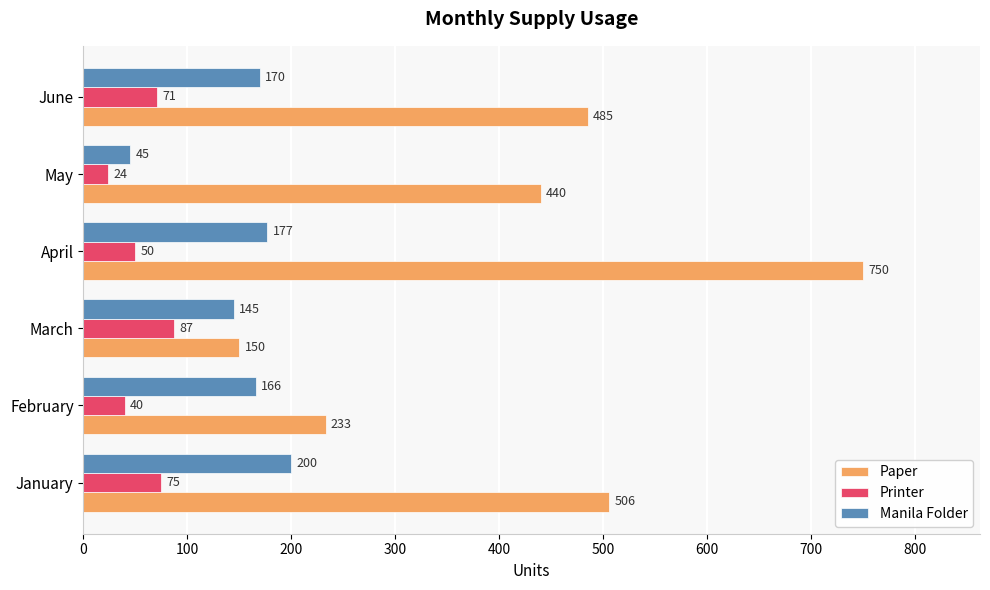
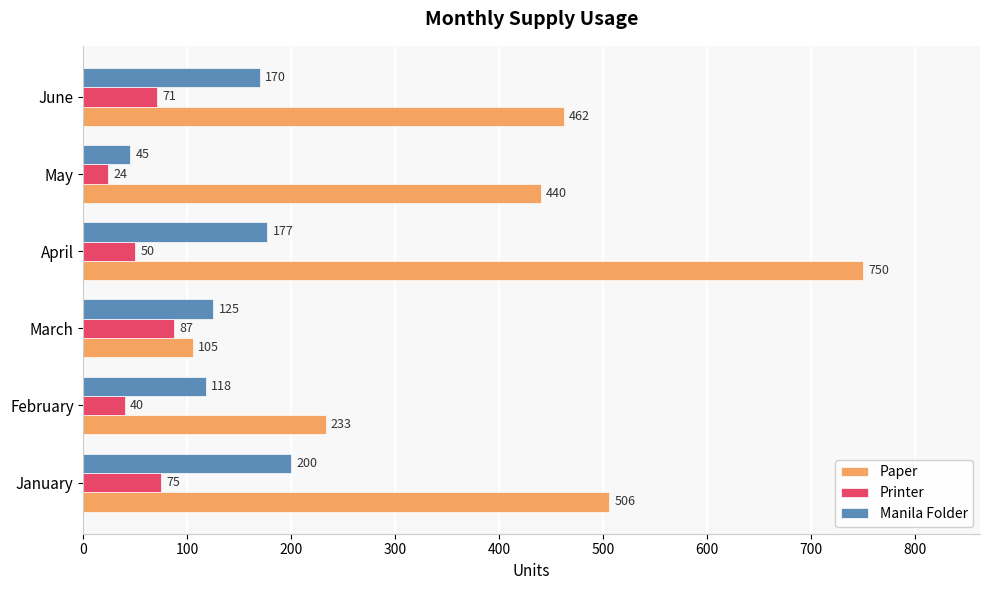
  {
    "Paper": {
-     "June": 485,
+     "June": 462,
      "May": 440,
      "April": 750,
-     "March": 150,
+     "March": 105,
      "February": 233,
      "January": 506
    },
    "Printer": {
      "June": 71,
      "May": 24,
      "April": 50,
      "March": 87,
      "February": 40,
      "January": 75
    },
    "Manila Folder": {
      "June": 170,
      "May": 45,
      "April": 177,
-     "March": 145,
-     "February": 166,
+     "March": 125,
+     "February": 118,
      "January": 200
    }
  }
